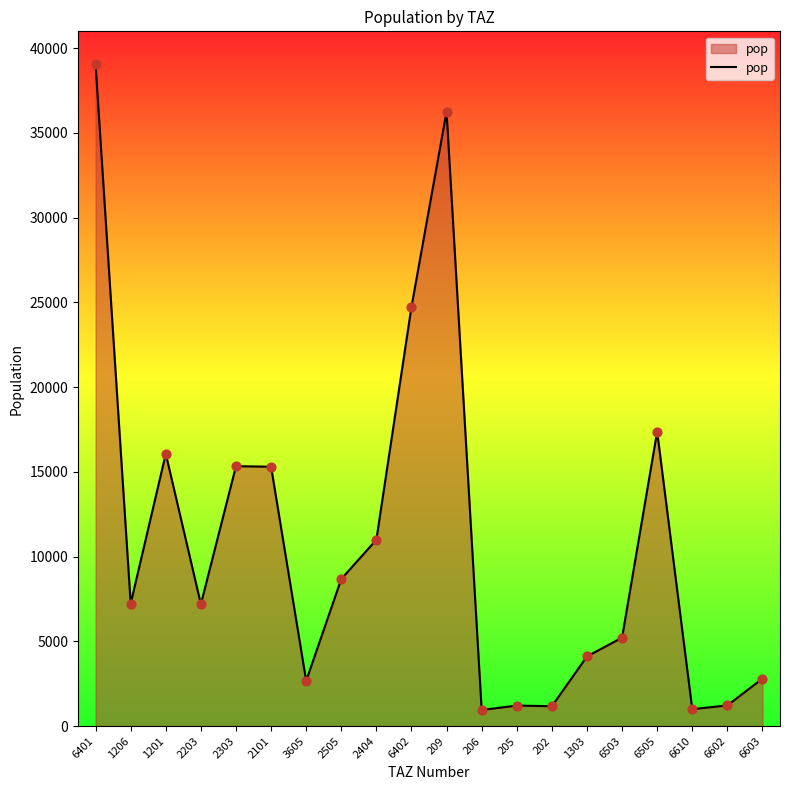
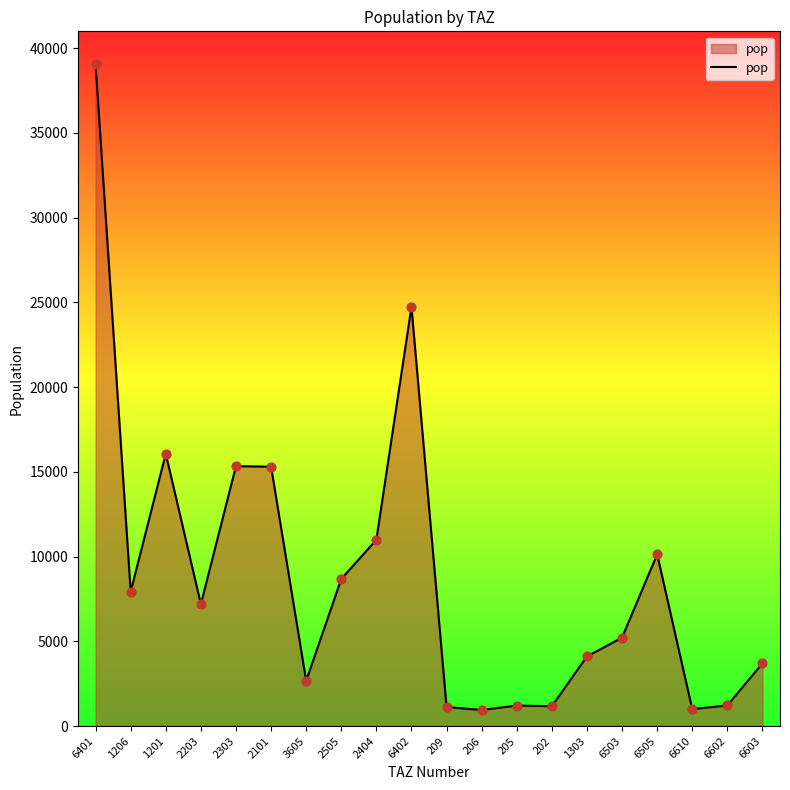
  {
    "6401": 39000,
-   "1206": 7200,
+   "1206": 7900,
    "1201": 16100,
    "2203": 7200,
    "2303": 15300,
    "2101": 15300,
    "3605": 2700,
    "2505": 8700,
    "2404": 11000,
    "6402": 24700,
-   "209": 36300,
+   "209": 1100,
    "206": 900,
    "205": 1200,
    "202": 1200,
    "1303": 4100,
    "6503": 5200,
-   "6505": 17400,
+   "6505": 10100,
    "6610": 1000,
    "6602": 1200,
-   "6603": 2800
+   "6603": 3700
  }
